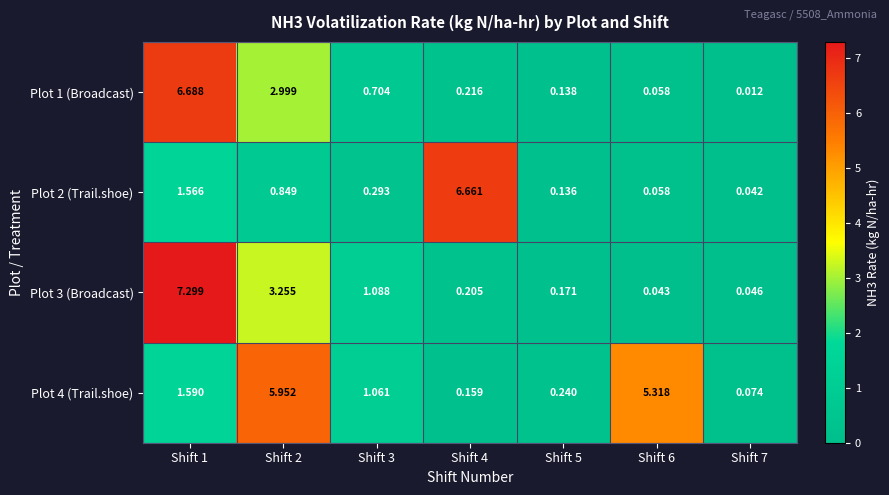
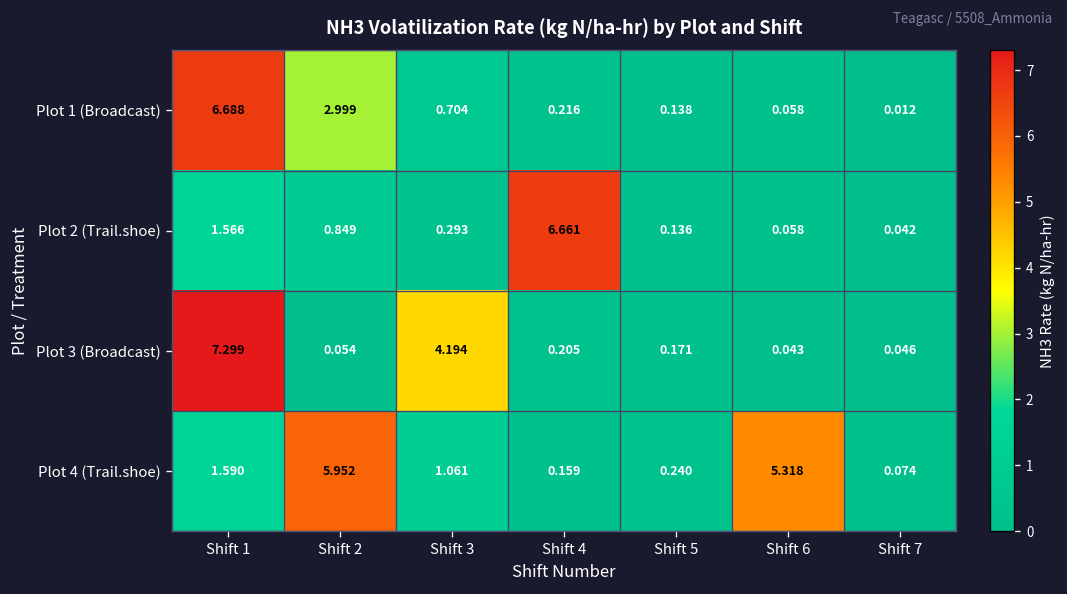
  {
    "Plot 1 (Broadcast)": {
      "Shift 1": 6.688,
      "Shift 2": 2.999,
      "Shift 3": 0.704,
      "Shift 4": 0.216,
      "Shift 5": 0.138,
      "Shift 6": 0.058,
      "Shift 7": 0.012
    },
    "Plot 2 (Trail.shoe)": {
      "Shift 1": 1.566,
      "Shift 2": 0.849,
      "Shift 3": 0.293,
      "Shift 4": 6.661,
      "Shift 5": 0.136,
      "Shift 6": 0.058,
      "Shift 7": 0.042
    },
    "Plot 3 (Broadcast)": {
      "Shift 1": 7.299,
-     "Shift 2": 3.255,
-     "Shift 3": 1.088,
+     "Shift 2": 0.054,
+     "Shift 3": 4.194,
      "Shift 4": 0.205,
      "Shift 5": 0.171,
      "Shift 6": 0.043,
      "Shift 7": 0.046
    },
    "Plot 4 (Trail.shoe)": {
      "Shift 1": 1.590,
      "Shift 2": 5.952,
      "Shift 3": 1.061,
      "Shift 4": 0.159,
      "Shift 5": 0.240,
      "Shift 6": 5.318,
      "Shift 7": 0.074
    }
  }
